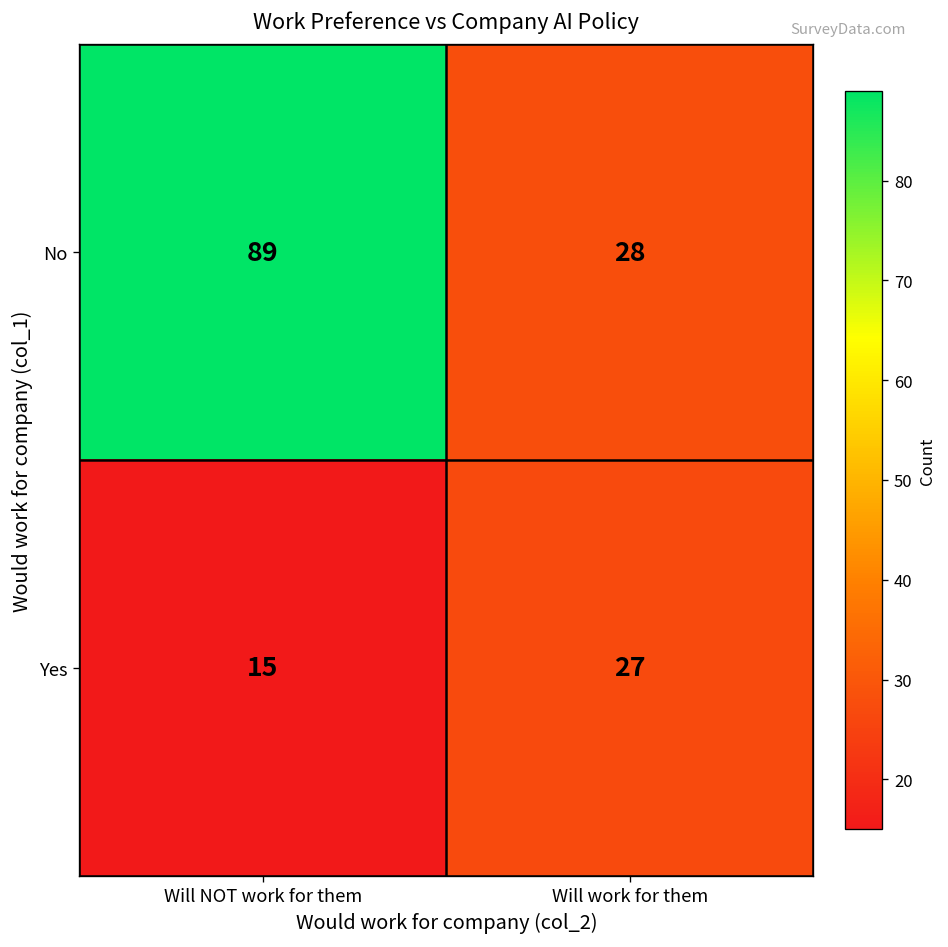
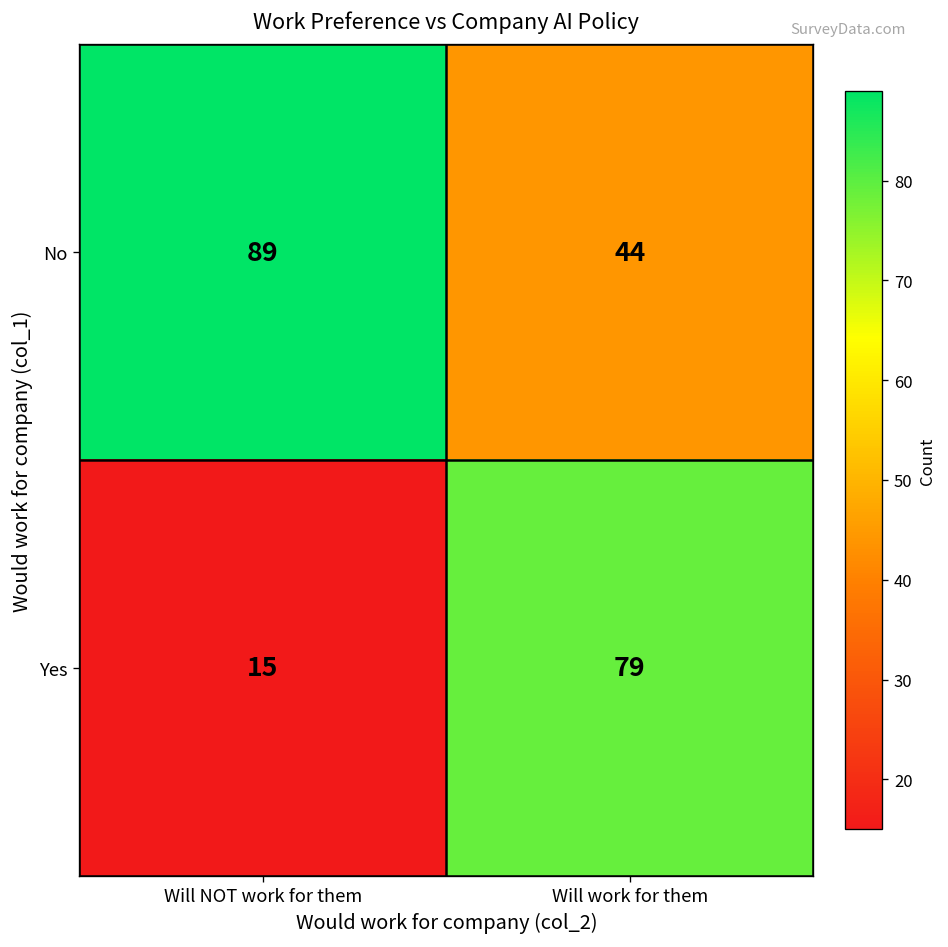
  {
    "No": {
      "Will NOT work for them": 89,
-     "Will work for them": 28
+     "Will work for them": 44
    },
    "Yes": {
      "Will NOT work for them": 15,
-     "Will work for them": 27
+     "Will work for them": 79
    }
  }
